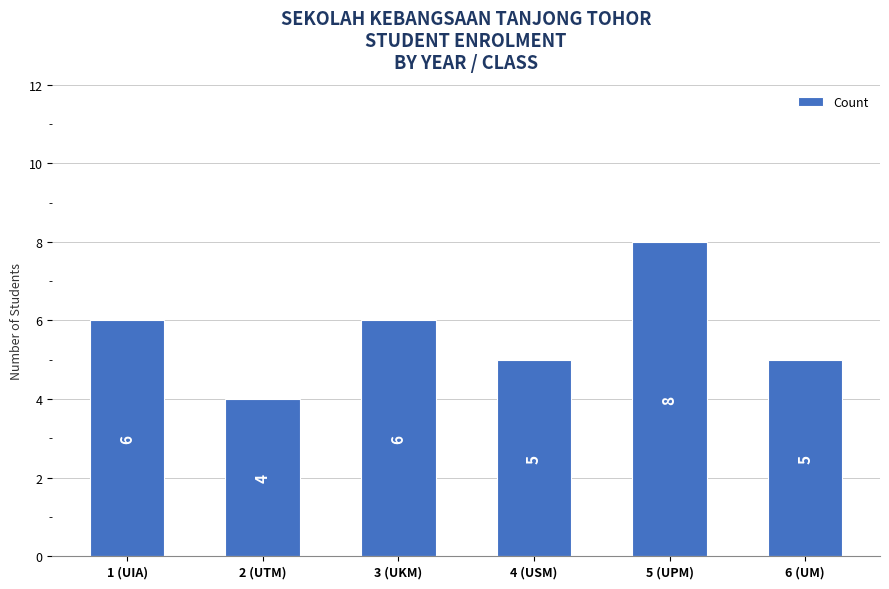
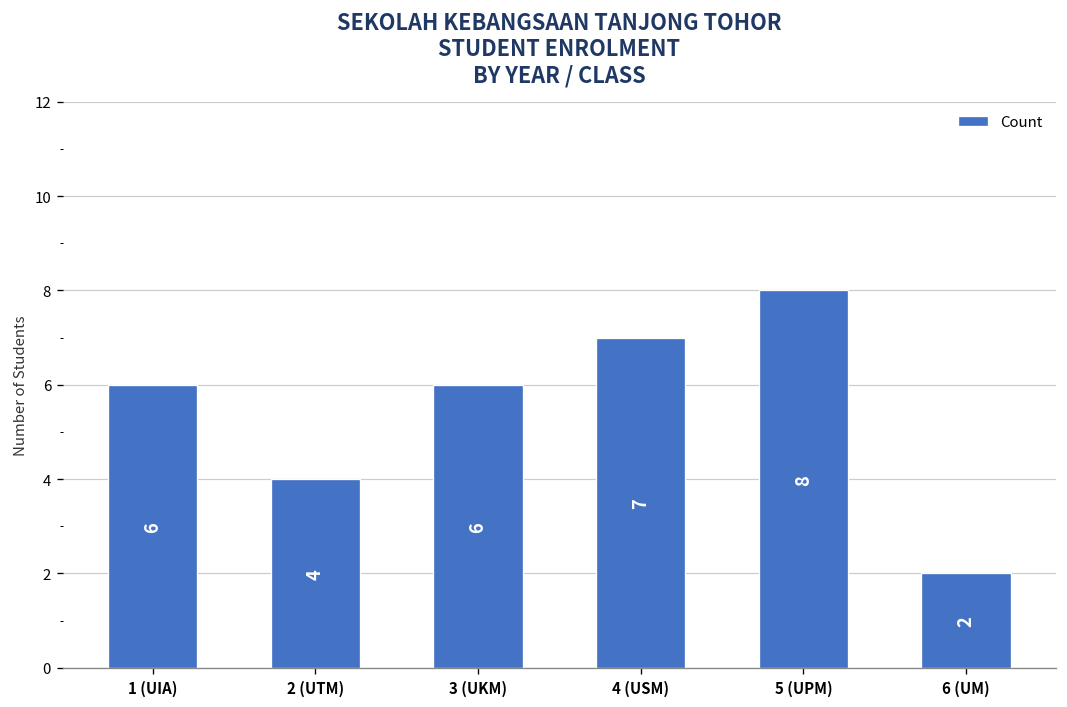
  {
    "1 (UIA)": 6,
    "2 (UTM)": 4,
    "3 (UKM)": 6,
-   "4 (USM)": 5,
+   "4 (USM)": 7,
    "5 (UPM)": 8,
-   "6 (UM)": 5
+   "6 (UM)": 2
  }
